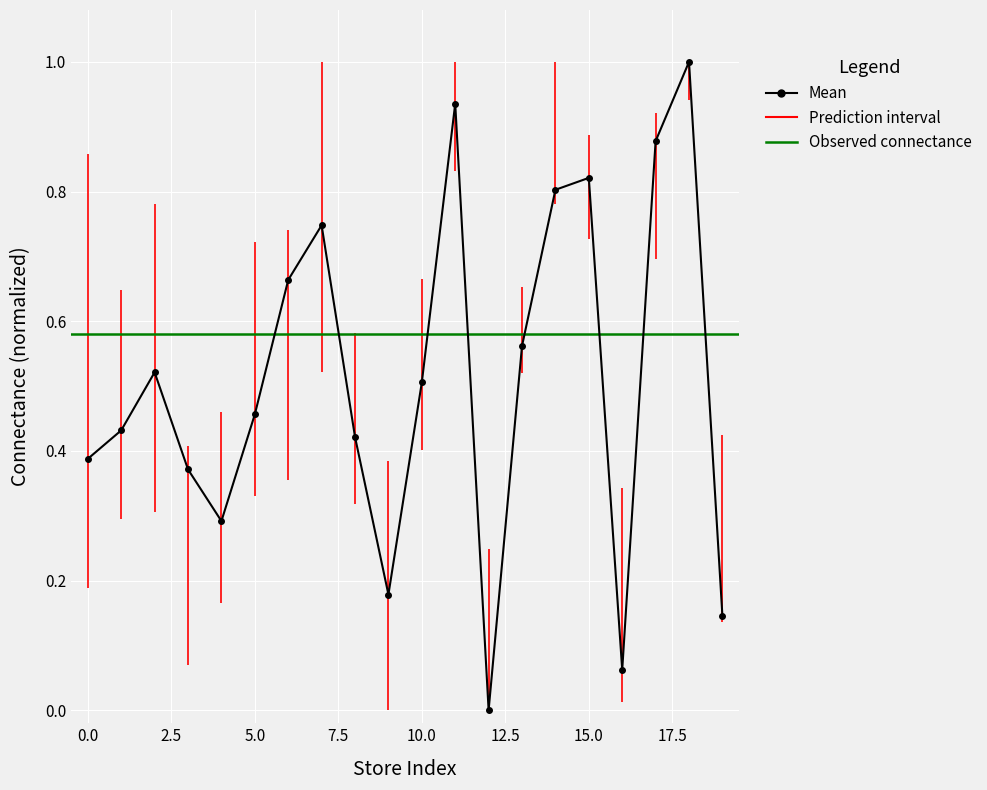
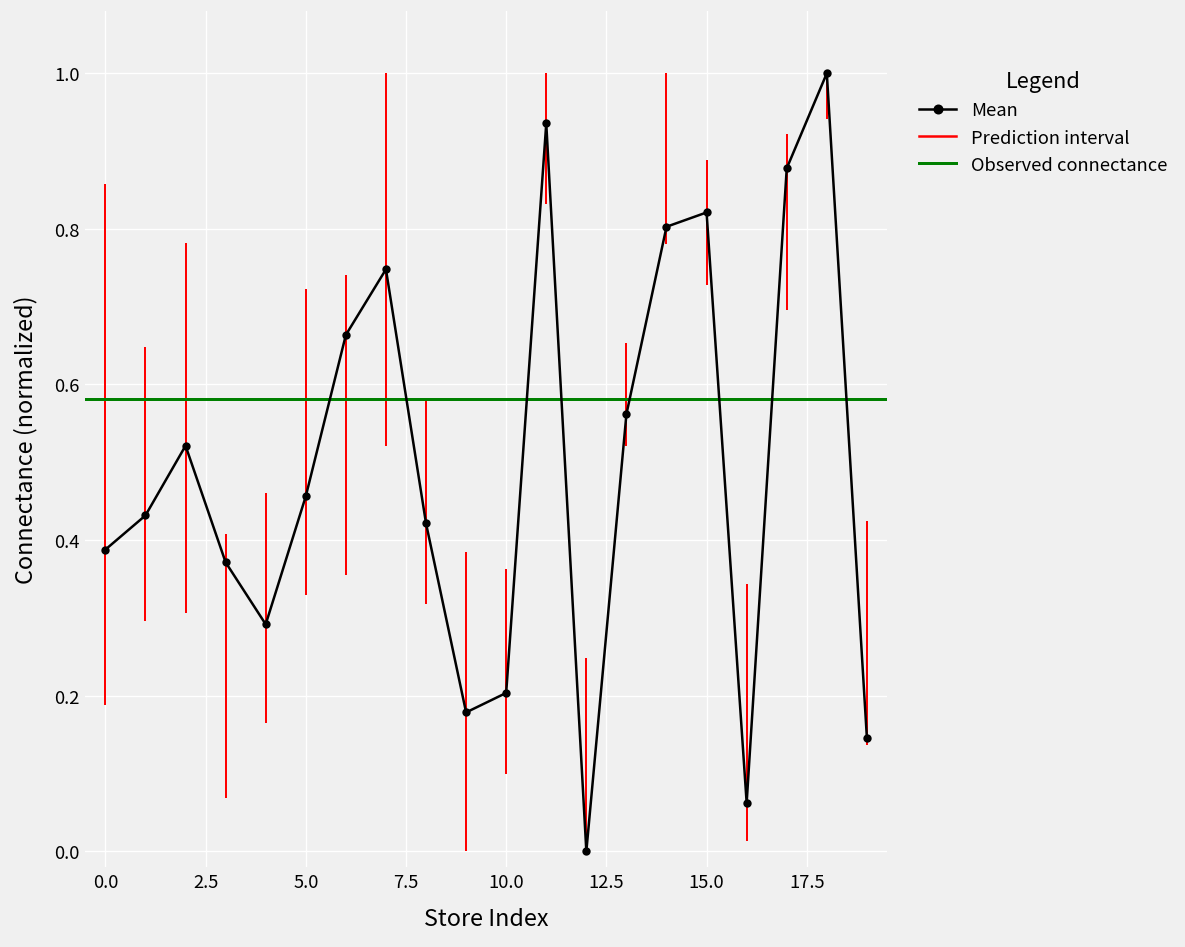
  {
    "Mean": {
      "0.0": 0.39,
      "5.0": 0.46,
-     "10.0": 0.51,
+     "10.0": 0.20,
      "15.0": 0.82
    }
  }
